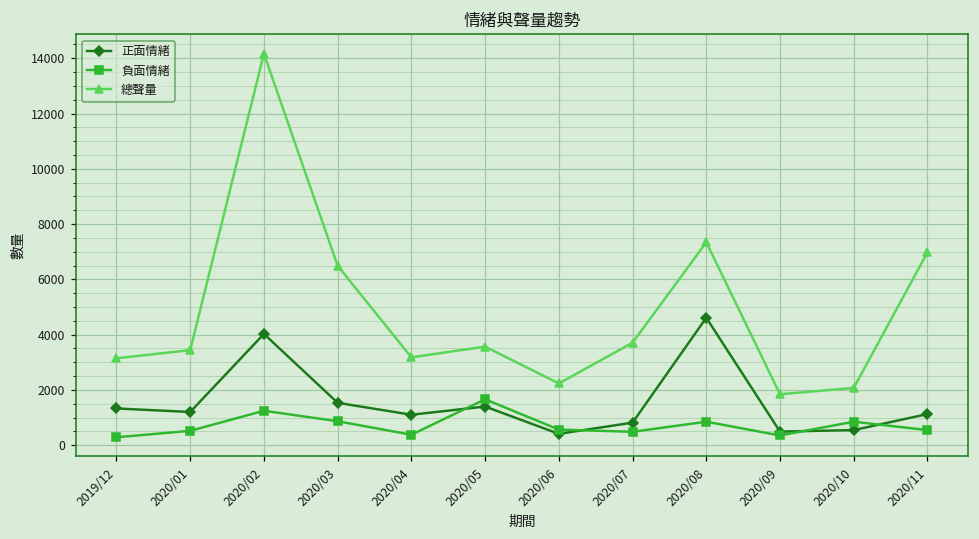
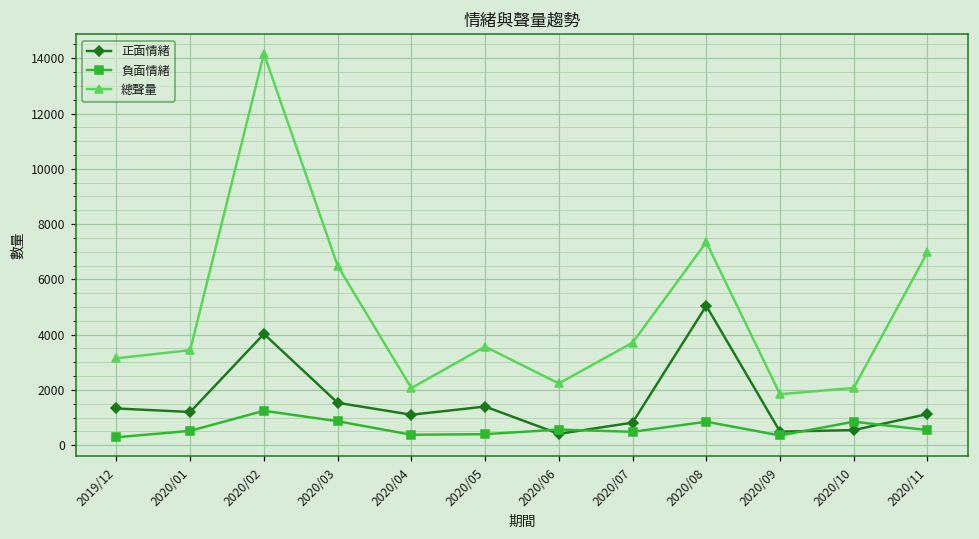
  {
    "正面情緒": {
      "2019/12": 1300,
      "2020/01": 1200,
      "2020/02": 4000,
      "2020/03": 1500,
      "2020/04": 1100,
      "2020/05": 1400,
      "2020/06": 400,
      "2020/07": 800,
-     "2020/08": 4600,
+     "2020/08": 5000,
      "2020/09": 500,
      "2020/10": 500,
      "2020/11": 1100
    },
    "負面情緒": {
      "2019/12": 300,
      "2020/01": 500,
      "2020/02": 1200,
      "2020/03": 900,
      "2020/04": 400,
-     "2020/05": 1700,
+     "2020/05": 400,
      "2020/06": 600,
      "2020/07": 500,
      "2020/08": 900,
      "2020/09": 400,
      "2020/10": 900,
      "2020/11": 500
    },
    "總聲量": {
      "2019/12": 3100,
      "2020/01": 3400,
      "2020/02": 14200,
      "2020/03": 6500,
-     "2020/04": 3200,
+     "2020/04": 2100,
      "2020/05": 3600,
      "2020/06": 2200,
      "2020/07": 3700,
      "2020/08": 7300,
      "2020/09": 1800,
      "2020/10": 2100,
      "2020/11": 7000
    }
  }
